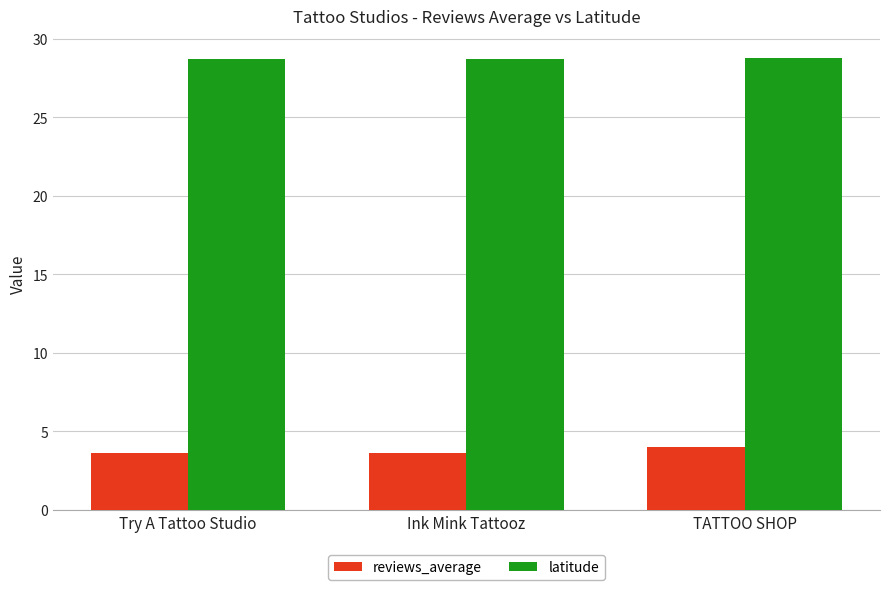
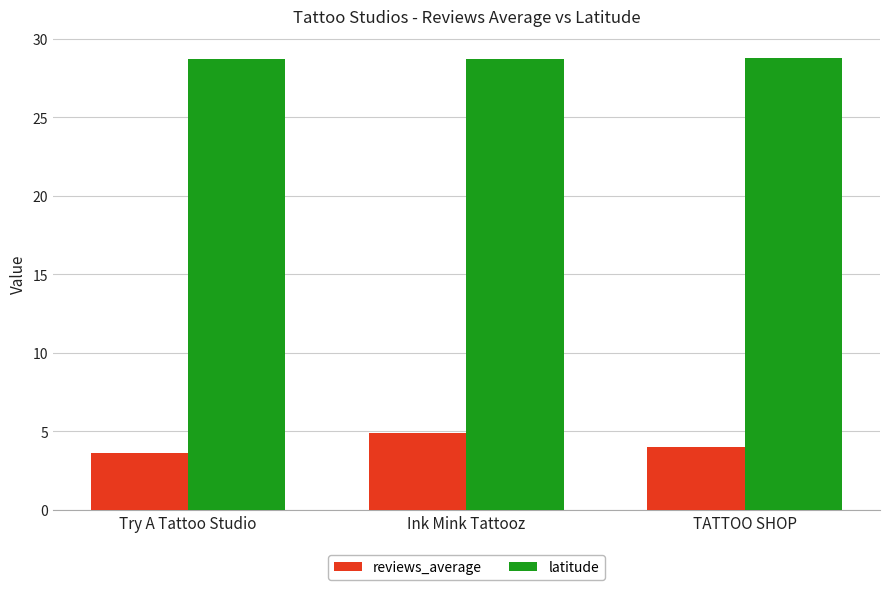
  {
    "reviews_average": {
      "Try A Tattoo Studio": 3.6,
-     "Ink Mink Tattooz": 3.6,
+     "Ink Mink Tattooz": 4.9,
      "TATTOO SHOP": 4.0
    },
    "latitude": {
      "Try A Tattoo Studio": 28.7,
      "Ink Mink Tattooz": 28.7,
      "TATTOO SHOP": 28.7
    }
  }
